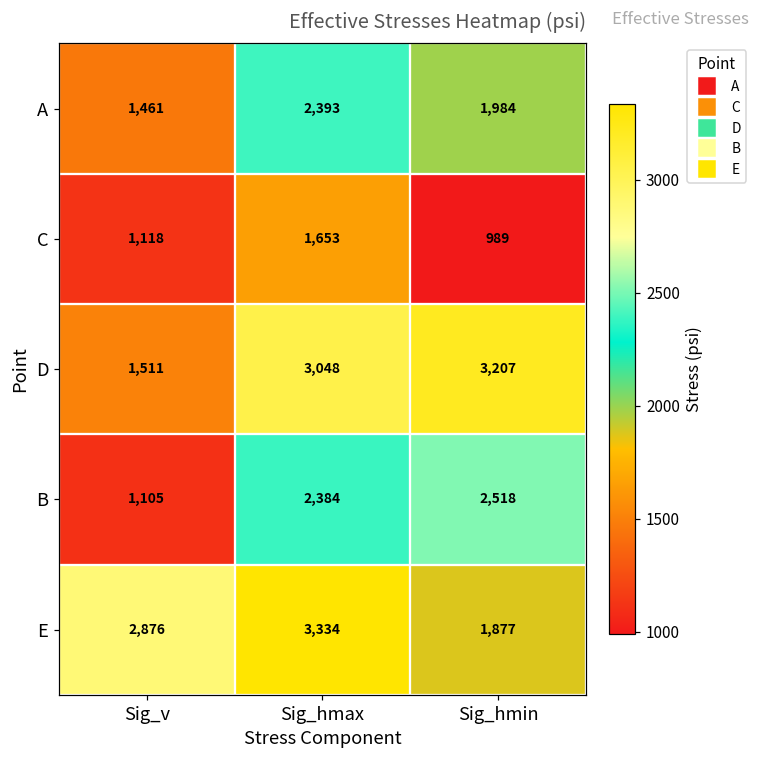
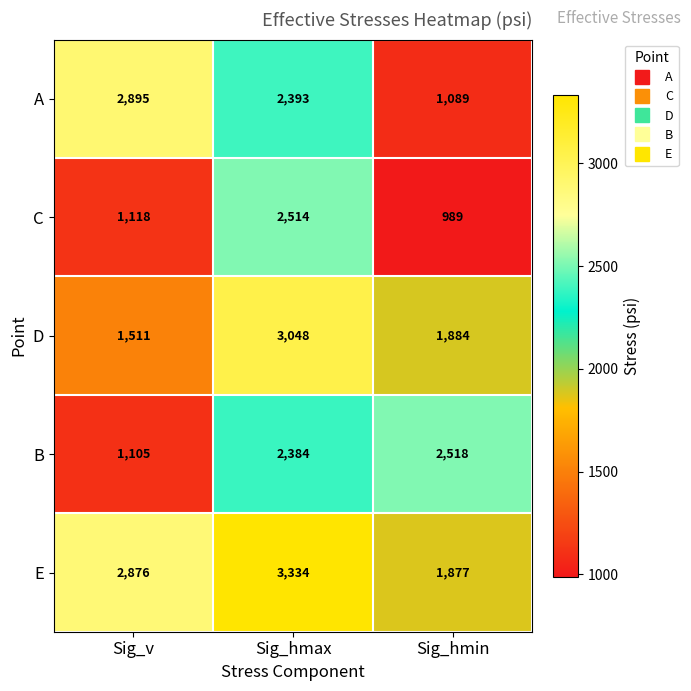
  {
    "A": {
-     "Sig_v": "1,461",
+     "Sig_v": "2,895",
      "Sig_hmax": "2,393",
-     "Sig_hmin": "1,984"
+     "Sig_hmin": "1,089"
    },
    "C": {
      "Sig_v": "1,118",
-     "Sig_hmax": "1,653",
+     "Sig_hmax": "2,514",
      "Sig_hmin": "989"
    },
    "D": {
      "Sig_v": "1,511",
      "Sig_hmax": "3,048",
-     "Sig_hmin": "3,207"
+     "Sig_hmin": "1,884"
    },
    "B": {
      "Sig_v": "1,105",
      "Sig_hmax": "2,384",
      "Sig_hmin": "2,518"
    },
    "E": {
      "Sig_v": "2,876",
      "Sig_hmax": "3,334",
      "Sig_hmin": "1,877"
    }
  }
